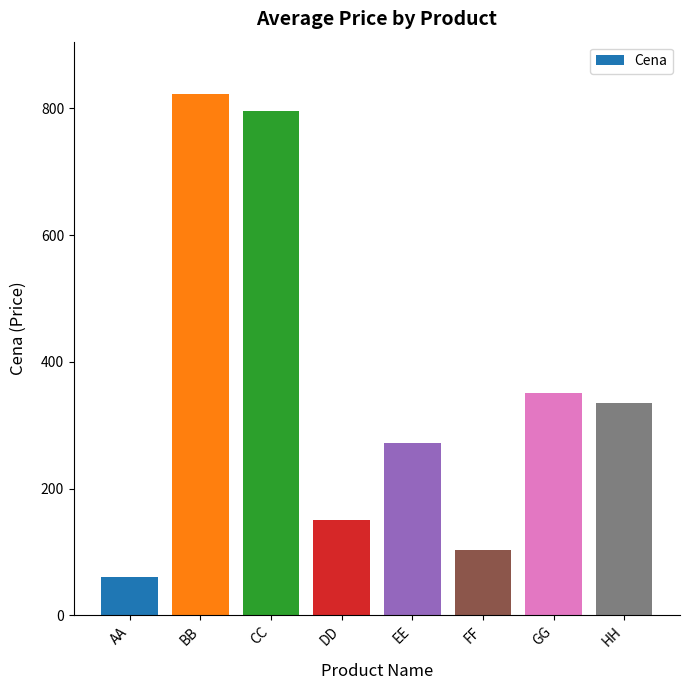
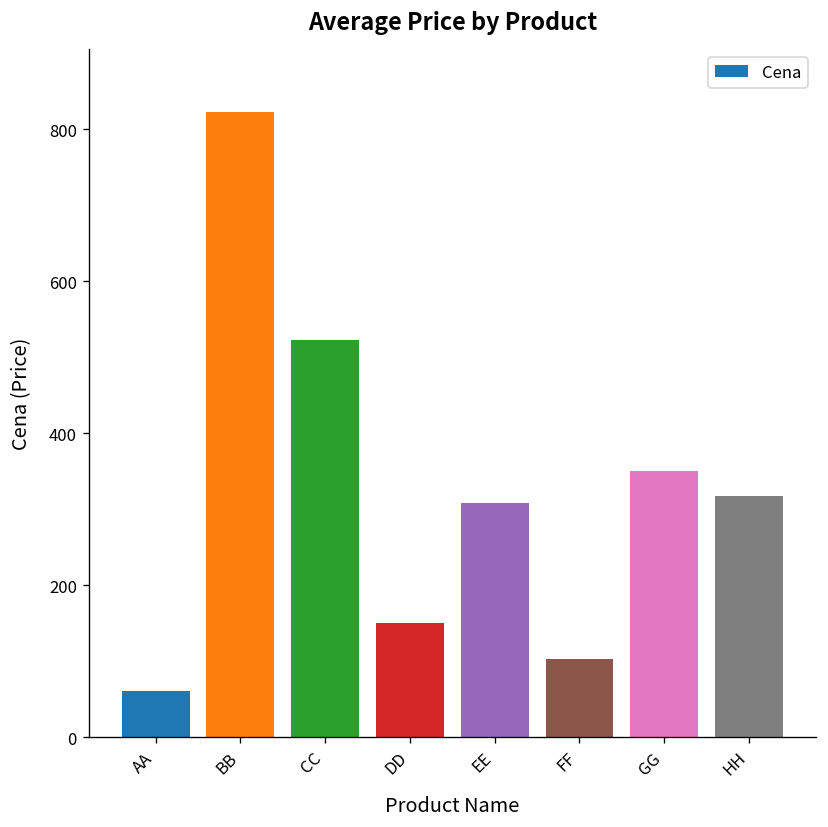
  {
    "AA": 60,
    "BB": 820,
-   "CC": 800,
+   "CC": 520,
    "DD": 150,
-   "EE": 270,
+   "EE": 310,
    "FF": 100,
    "GG": 350,
-   "HH": 340
+   "HH": 320
  }
